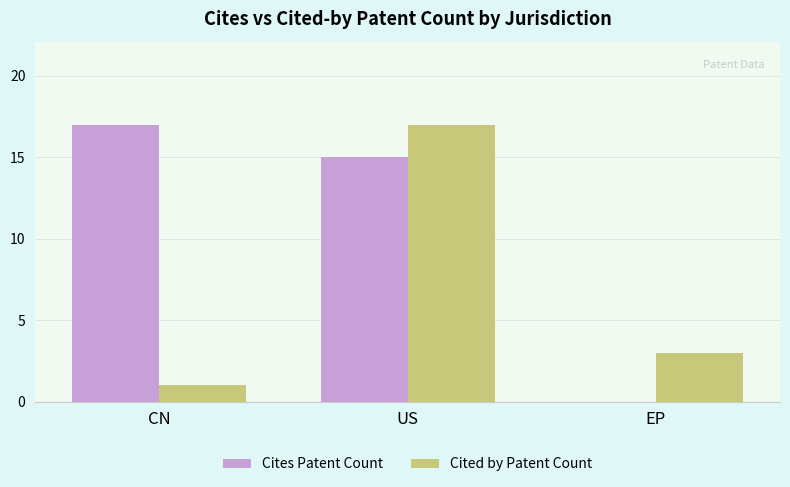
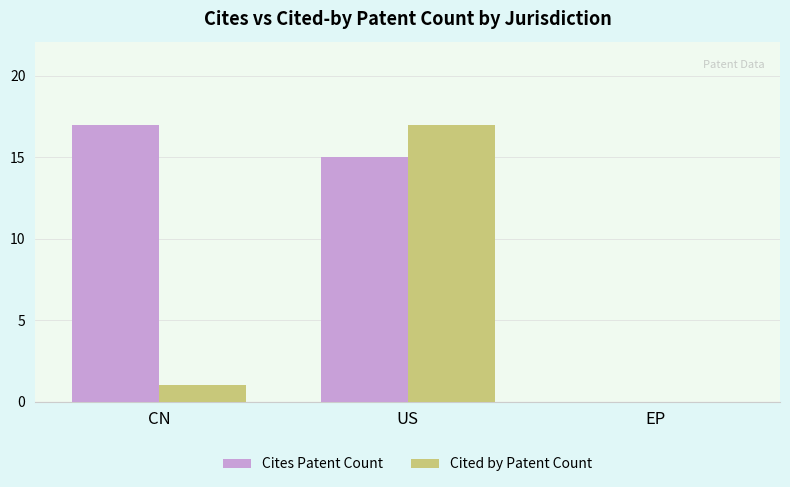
  {
    "Cites Patent Count": {
      "CN": 17,
      "US": 15,
      "EP": 0
    },
    "Cited by Patent Count": {
      "CN": 1,
      "US": 17,
-     "EP": 3
+     "EP": 0
    }
  }
